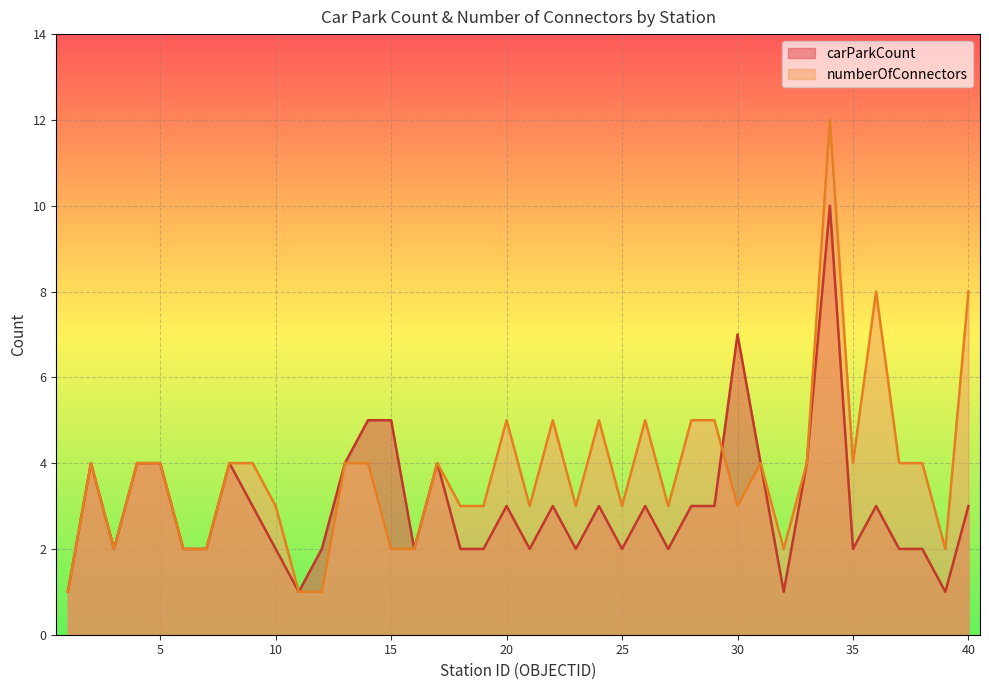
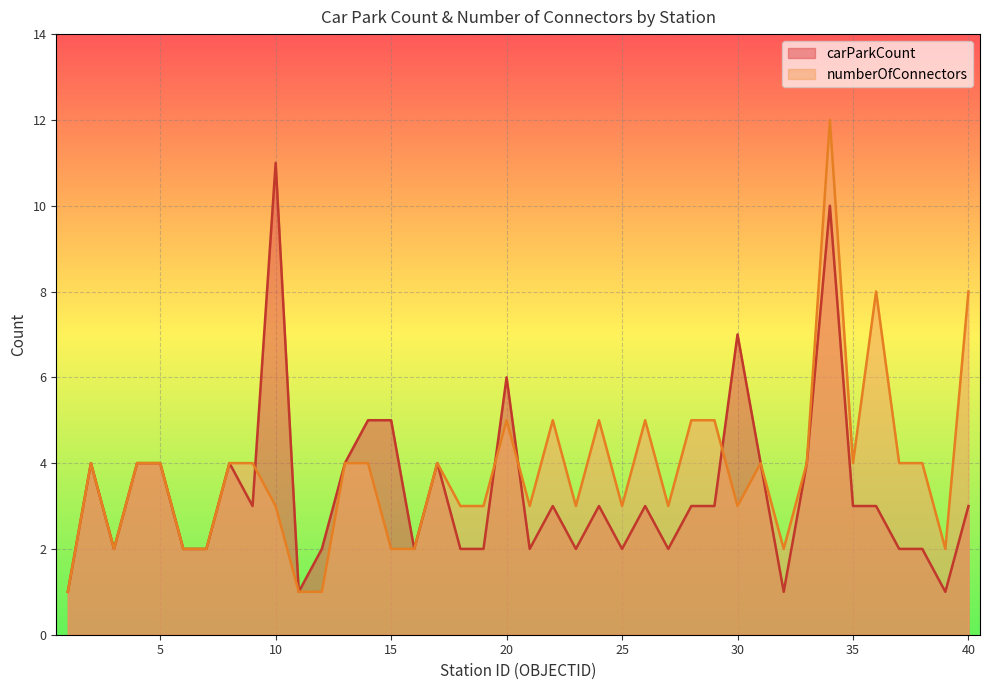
  {
    "carParkCount": {
-     "10": 2,
+     "10": 11,
      "15": 5,
-     "20": 3,
+     "20": 6,
      "25": 2,
      "30": 7,
-     "35": 2,
+     "35": 3,
      "40": 3
    },
    "numberOfConnectors": {
      "10": 3,
      "15": 2,
      "20": 5,
      "25": 3,
      "30": 3,
      "35": 4,
      "40": 8
    }
  }
